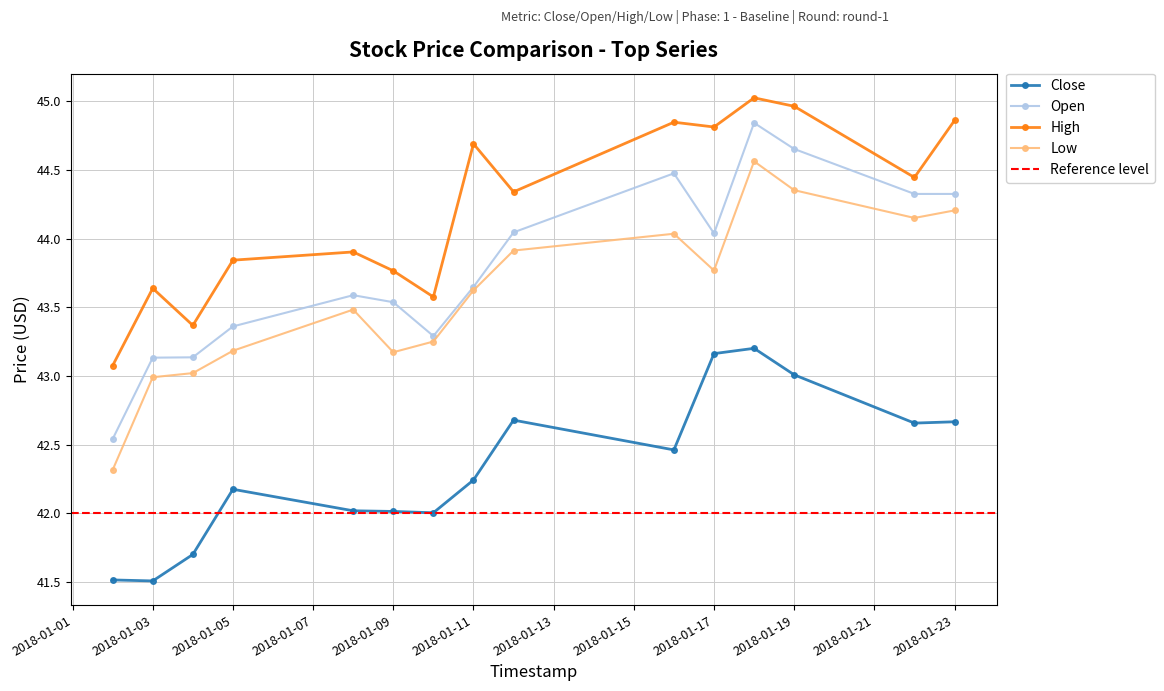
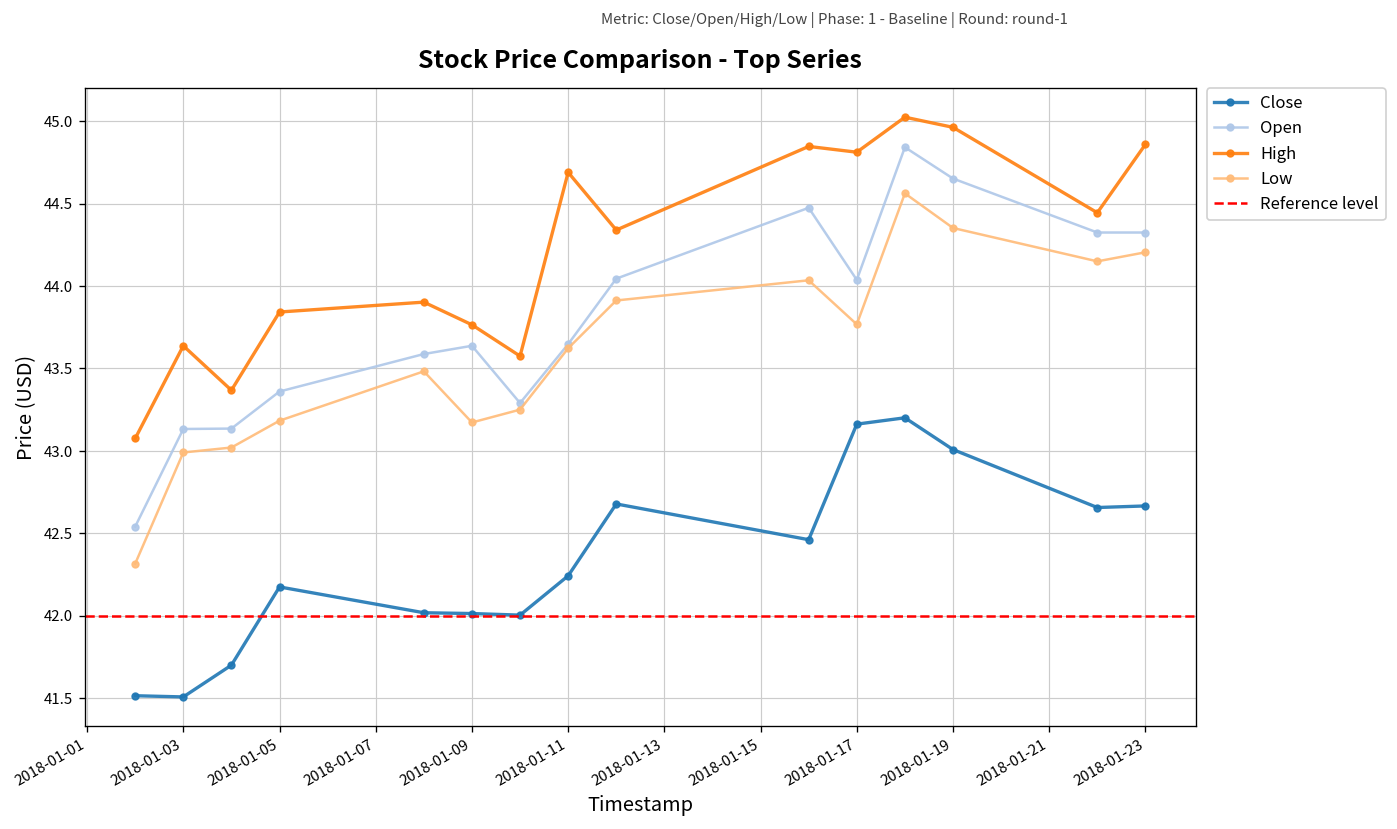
  {
    "Close": {
      "2018-01-03": 41.51,
      "2018-01-05": 42.17,
      "2018-01-09": 42.01,
      "2018-01-11": 42.24,
      "2018-01-17": 43.16,
      "2018-01-19": 43.01,
      "2018-01-23": 42.67
    },
    "Open": {
      "2018-01-03": 43.13,
      "2018-01-05": 43.36,
-     "2018-01-09": 43.54,
+     "2018-01-09": 43.64,
      "2018-01-11": 43.65,
      "2018-01-17": 44.04,
      "2018-01-19": 44.65,
      "2018-01-23": 44.33
    },
    "High": {
      "2018-01-03": 43.64,
      "2018-01-05": 43.84,
      "2018-01-09": 43.76,
      "2018-01-11": 44.69,
      "2018-01-17": 44.81,
      "2018-01-19": 44.96,
      "2018-01-23": 44.86
    },
    "Low": {
      "2018-01-03": 42.99,
      "2018-01-05": 43.18,
      "2018-01-09": 43.17,
      "2018-01-11": 43.62,
      "2018-01-17": 43.77,
      "2018-01-19": 44.35,
      "2018-01-23": 44.21
    }
  }
